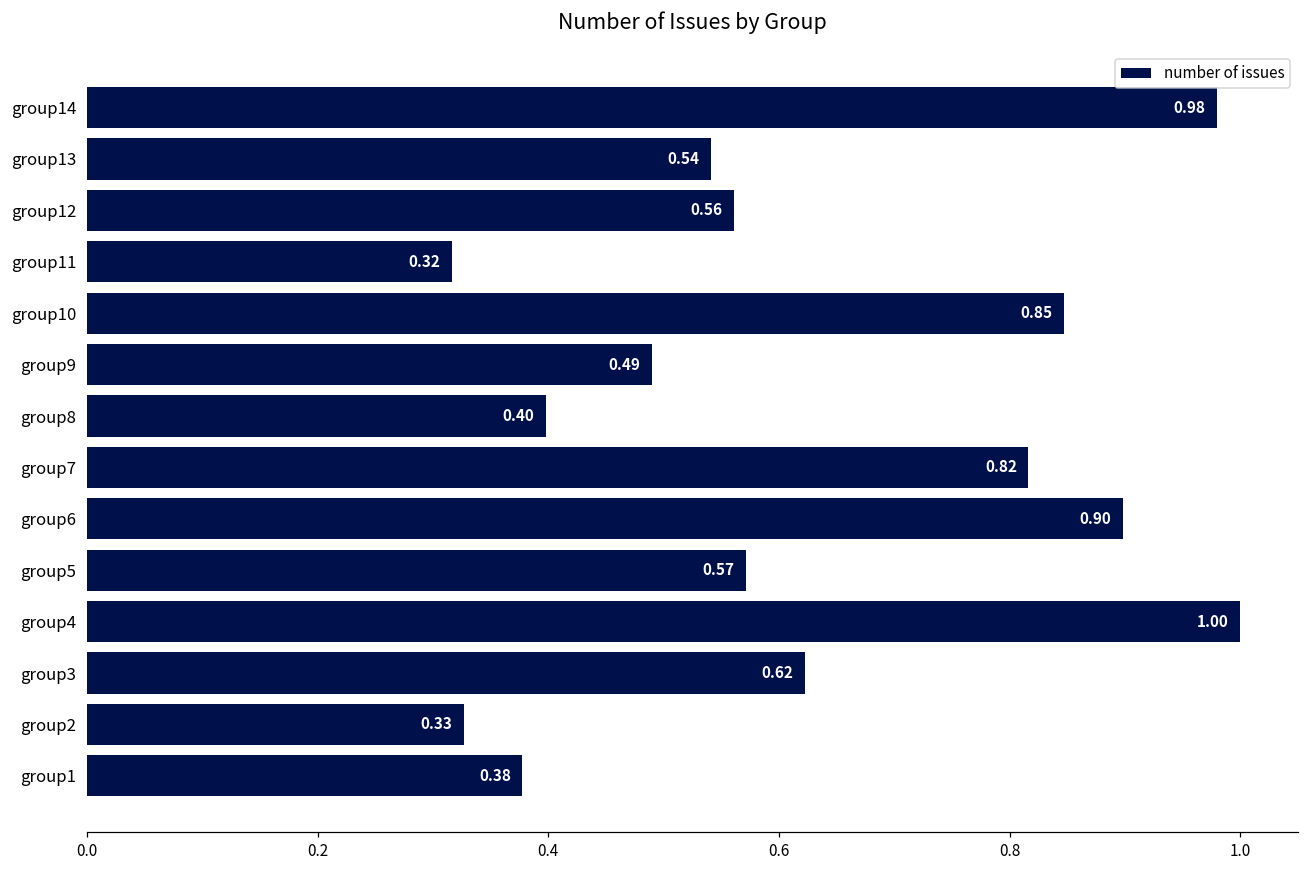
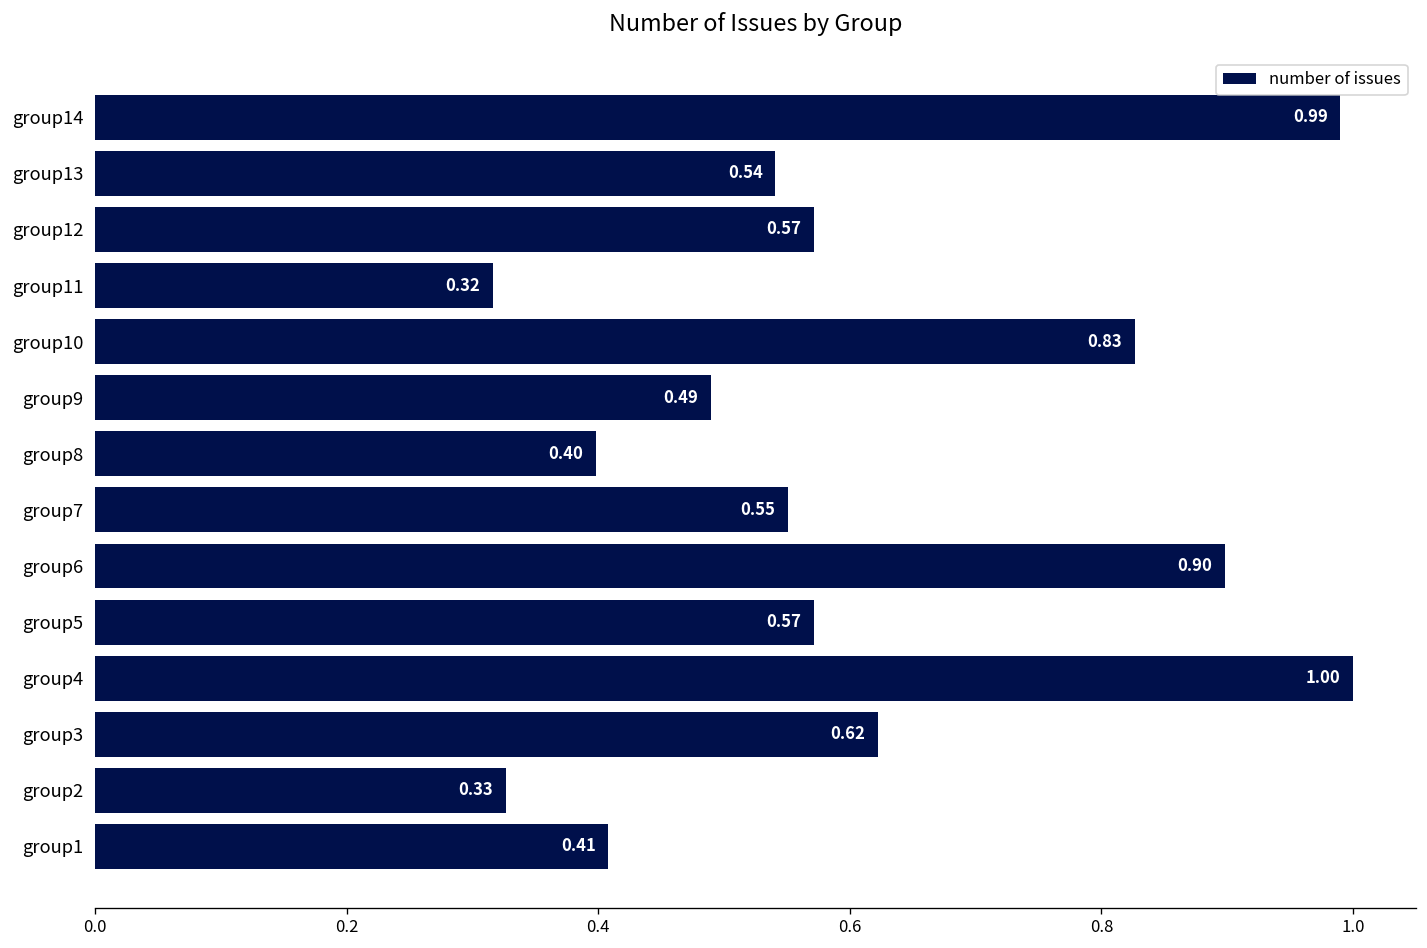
  {
-   "group14": 0.98,
+   "group14": 0.99,
    "group13": 0.54,
-   "group12": 0.56,
+   "group12": 0.57,
    "group11": 0.32,
-   "group10": 0.85,
+   "group10": 0.83,
    "group9": 0.49,
    "group8": 0.40,
-   "group7": 0.82,
+   "group7": 0.55,
    "group6": 0.90,
    "group5": 0.57,
    "group4": 1.00,
    "group3": 0.62,
    "group2": 0.33,
-   "group1": 0.38
+   "group1": 0.41
  }
